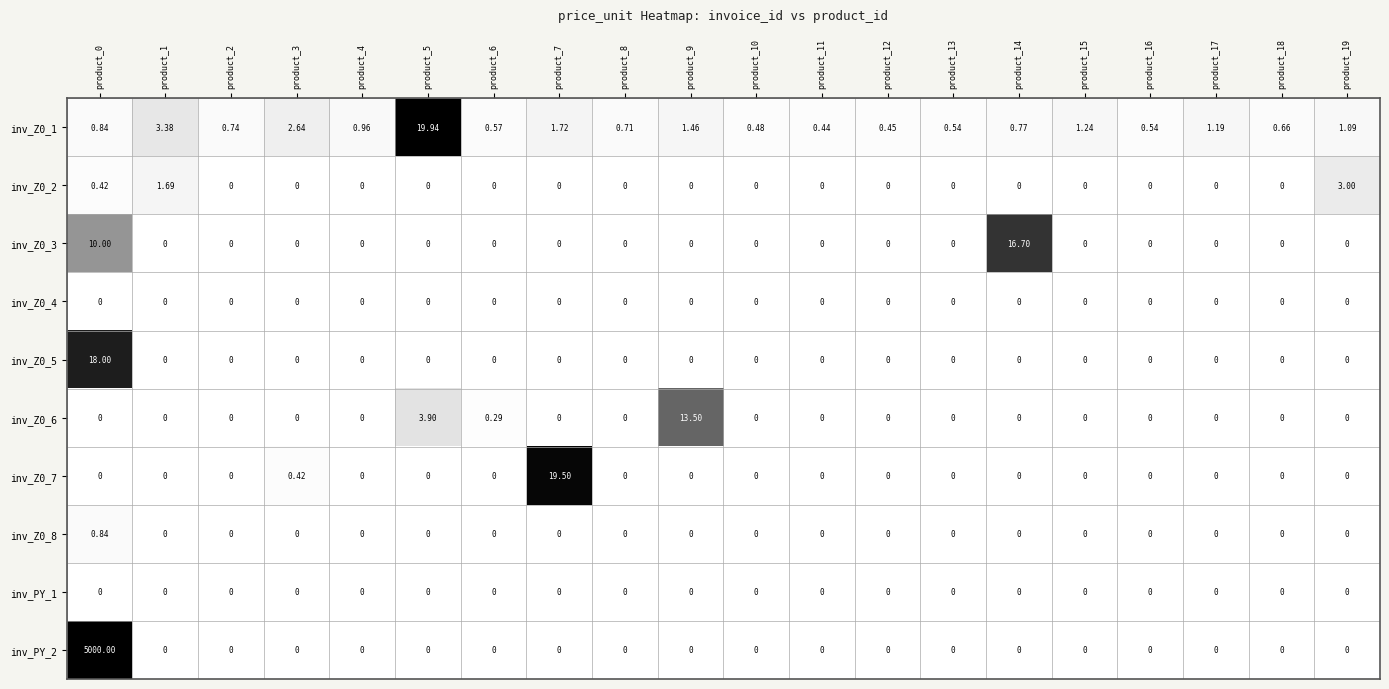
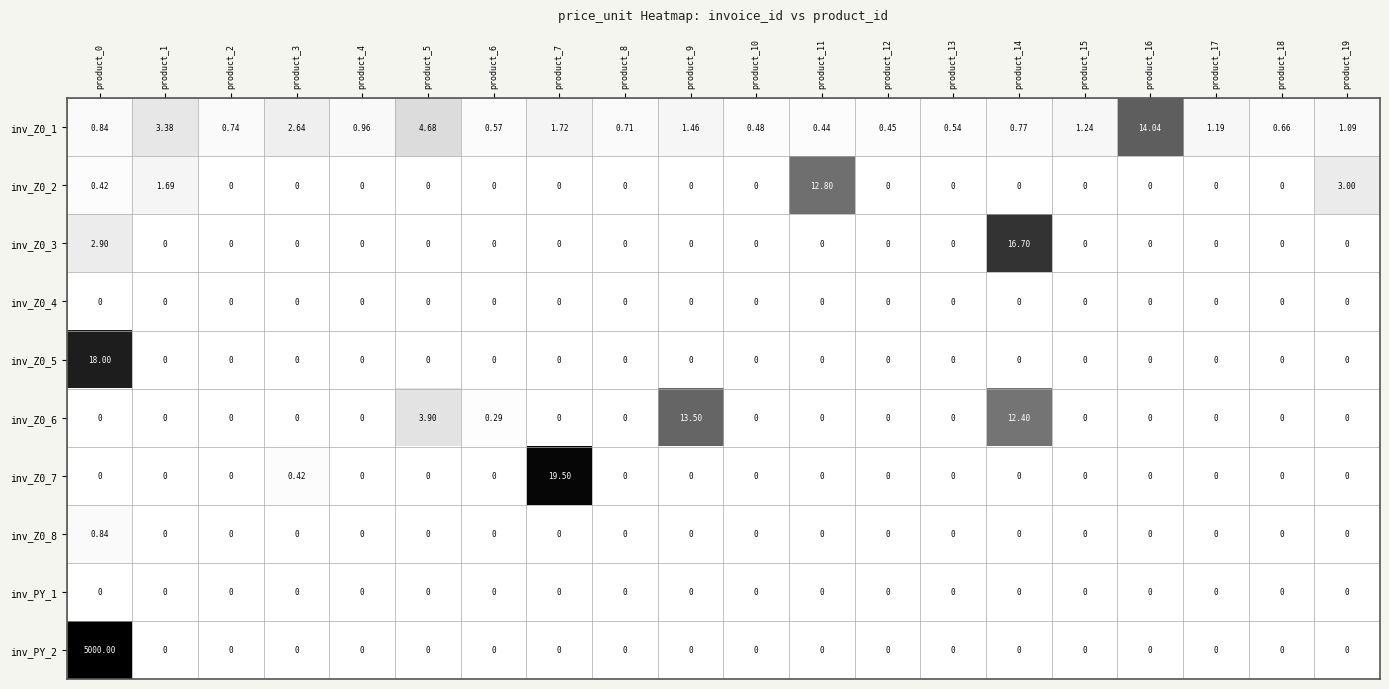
  {
    "inv_Z0_1": {
      "product_0": 0.84,
      "product_1": 3.38,
      "product_2": 0.74,
      "product_3": 2.64,
      "product_4": 0.96,
-     "product_5": 19.94,
+     "product_5": 4.68,
      "product_6": 0.57,
      "product_7": 1.72,
      "product_8": 0.71,
      "product_9": 1.46,
      "product_10": 0.48,
      "product_11": 0.44,
      "product_12": 0.45,
      "product_13": 0.54,
      "product_14": 0.77,
      "product_15": 1.24,
-     "product_16": 0.54,
+     "product_16": 14.04,
      "product_17": 1.19,
      "product_18": 0.66,
      "product_19": 1.09
    },
    "inv_Z0_2": {
      "product_0": 0.42,
      "product_1": 1.69,
      "product_2": 0,
      "product_3": 0,
      "product_4": 0,
      "product_5": 0,
      "product_6": 0,
      "product_7": 0,
      "product_8": 0,
      "product_9": 0,
      "product_10": 0,
-     "product_11": 0,
+     "product_11": 12.80,
      "product_12": 0,
      "product_13": 0,
      "product_14": 0,
      "product_15": 0,
      "product_16": 0,
      "product_17": 0,
      "product_18": 0,
      "product_19": 3.00
    },
    "inv_Z0_3": {
-     "product_0": 10.00,
+     "product_0": 2.90,
      "product_1": 0,
      "product_2": 0,
      "product_3": 0,
      "product_4": 0,
      "product_5": 0,
      "product_6": 0,
      "product_7": 0,
      "product_8": 0,
      "product_9": 0,
      "product_10": 0,
      "product_11": 0,
      "product_12": 0,
      "product_13": 0,
      "product_14": 16.70,
      "product_15": 0,
      "product_16": 0,
      "product_17": 0,
      "product_18": 0,
      "product_19": 0
    },
    "inv_Z0_4": {
      "product_0": 0,
      "product_1": 0,
      "product_2": 0,
      "product_3": 0,
      "product_4": 0,
      "product_5": 0,
      "product_6": 0,
      "product_7": 0,
      "product_8": 0,
      "product_9": 0,
      "product_10": 0,
      "product_11": 0,
      "product_12": 0,
      "product_13": 0,
      "product_14": 0,
      "product_15": 0,
      "product_16": 0,
      "product_17": 0,
      "product_18": 0,
      "product_19": 0
    },
    "inv_Z0_5": {
      "product_0": 18.00,
      "product_1": 0,
      "product_2": 0,
      "product_3": 0,
      "product_4": 0,
      "product_5": 0,
      "product_6": 0,
      "product_7": 0,
      "product_8": 0,
      "product_9": 0,
      "product_10": 0,
      "product_11": 0,
      "product_12": 0,
      "product_13": 0,
      "product_14": 0,
      "product_15": 0,
      "product_16": 0,
      "product_17": 0,
      "product_18": 0,
      "product_19": 0
    },
    "inv_Z0_6": {
      "product_0": 0,
      "product_1": 0,
      "product_2": 0,
      "product_3": 0,
      "product_4": 0,
      "product_5": 3.90,
      "product_6": 0.29,
      "product_7": 0,
      "product_8": 0,
      "product_9": 13.50,
      "product_10": 0,
      "product_11": 0,
      "product_12": 0,
      "product_13": 0,
-     "product_14": 0,
+     "product_14": 12.40,
      "product_15": 0,
      "product_16": 0,
      "product_17": 0,
      "product_18": 0,
      "product_19": 0
    },
    "inv_Z0_7": {
      "product_0": 0,
      "product_1": 0,
      "product_2": 0,
      "product_3": 0.42,
      "product_4": 0,
      "product_5": 0,
      "product_6": 0,
      "product_7": 19.50,
      "product_8": 0,
      "product_9": 0,
      "product_10": 0,
      "product_11": 0,
      "product_12": 0,
      "product_13": 0,
      "product_14": 0,
      "product_15": 0,
      "product_16": 0,
      "product_17": 0,
      "product_18": 0,
      "product_19": 0
    },
    "inv_Z0_8": {
      "product_0": 0.84,
      "product_1": 0,
      "product_2": 0,
      "product_3": 0,
      "product_4": 0,
      "product_5": 0,
      "product_6": 0,
      "product_7": 0,
      "product_8": 0,
      "product_9": 0,
      "product_10": 0,
      "product_11": 0,
      "product_12": 0,
      "product_13": 0,
      "product_14": 0,
      "product_15": 0,
      "product_16": 0,
      "product_17": 0,
      "product_18": 0,
      "product_19": 0
    },
    "inv_PY_1": {
      "product_0": 0,
      "product_1": 0,
      "product_2": 0,
      "product_3": 0,
      "product_4": 0,
      "product_5": 0,
      "product_6": 0,
      "product_7": 0,
      "product_8": 0,
      "product_9": 0,
      "product_10": 0,
      "product_11": 0,
      "product_12": 0,
      "product_13": 0,
      "product_14": 0,
      "product_15": 0,
      "product_16": 0,
      "product_17": 0,
      "product_18": 0,
      "product_19": 0
    },
    "inv_PY_2": {
      "product_0": 5000.00,
      "product_1": 0,
      "product_2": 0,
      "product_3": 0,
      "product_4": 0,
      "product_5": 0,
      "product_6": 0,
      "product_7": 0,
      "product_8": 0,
      "product_9": 0,
      "product_10": 0,
      "product_11": 0,
      "product_12": 0,
      "product_13": 0,
      "product_14": 0,
      "product_15": 0,
      "product_16": 0,
      "product_17": 0,
      "product_18": 0,
      "product_19": 0
    }
  }
